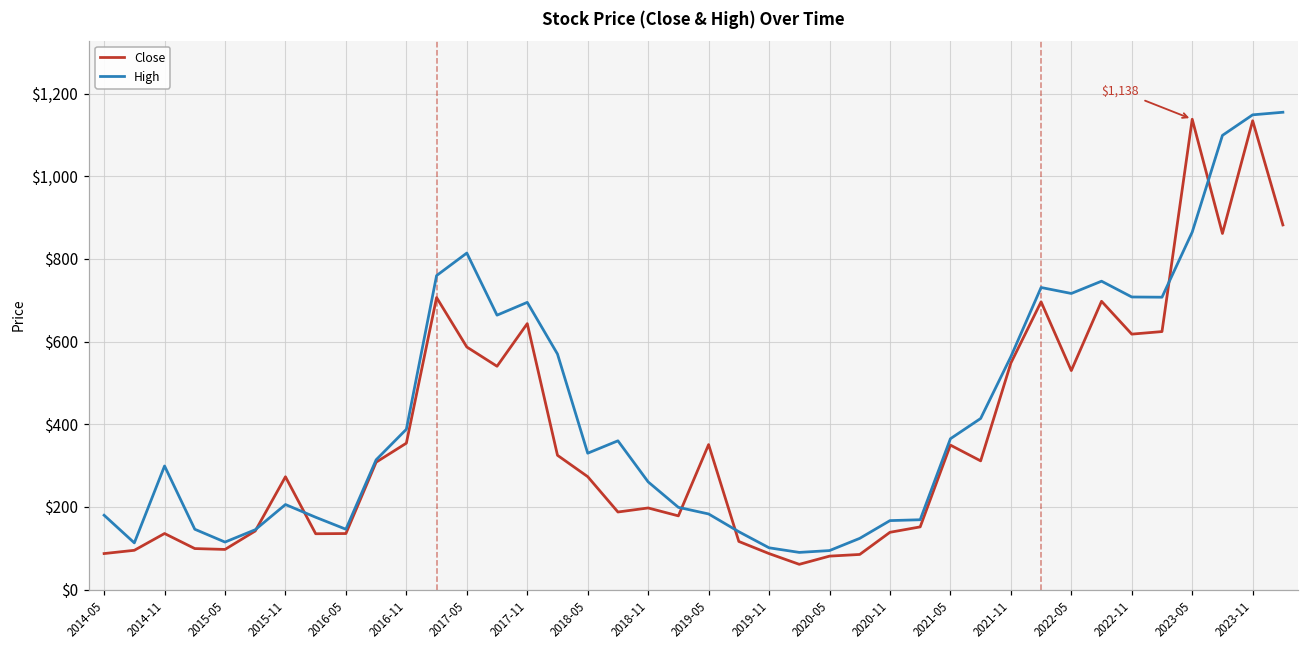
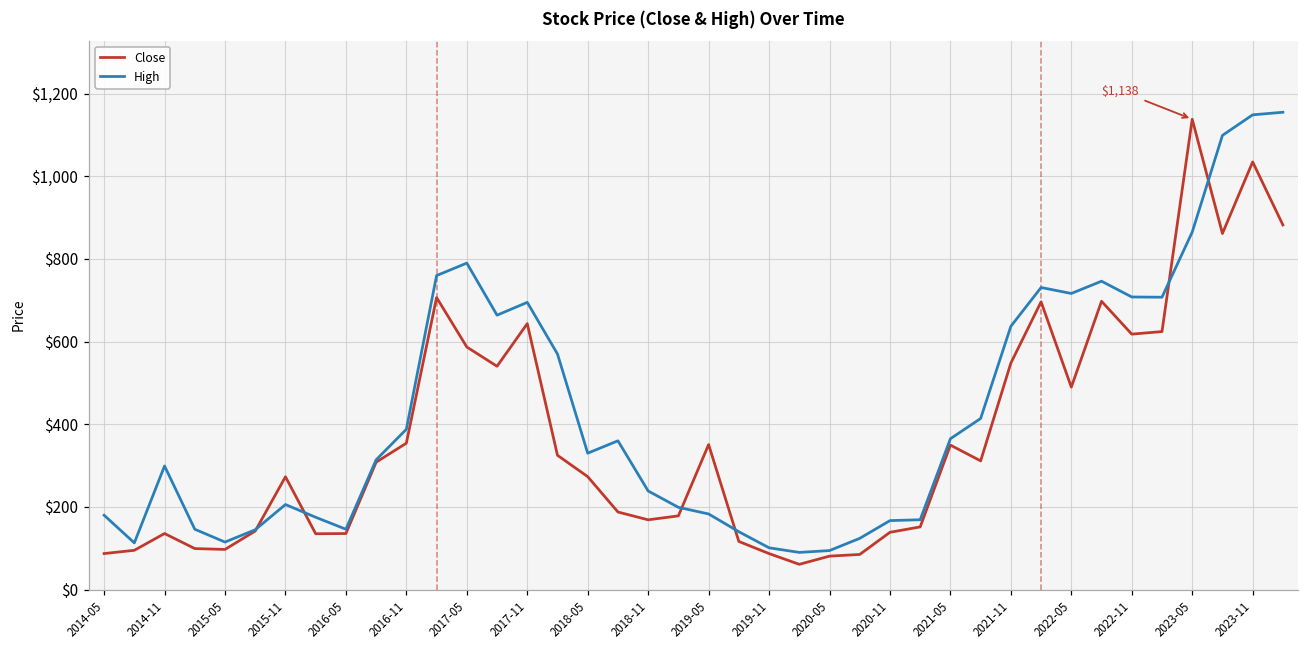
  {
    "Close": {
      "2014-05": "$90",
      "2014-11": "$140",
      "2015-05": "$100",
      "2015-11": "$270",
      "2016-05": "$140",
      "2016-11": "$350",
      "2017-05": "$590",
      "2017-11": "$640",
      "2018-05": "$270",
-     "2018-11": "$200",
+     "2018-11": "$170",
      "2019-05": "$350",
      "2019-11": "$90",
      "2020-05": "$80",
      "2020-11": "$140",
      "2021-05": "$350",
      "2021-11": "$550",
-     "2022-05": "$530",
+     "2022-05": "$490",
      "2022-11": "$620",
-     "2023-11": "$1,130"
+     "2023-11": "$1,030"
    },
    "High": {
      "2014-05": "$180",
      "2014-11": "$300",
      "2015-05": "$110",
      "2015-11": "$210",
      "2016-05": "$150",
      "2016-11": "$390",
-     "2017-05": "$810",
+     "2017-05": "$790",
      "2017-11": "$700",
      "2018-05": "$330",
-     "2018-11": "$260",
+     "2018-11": "$240",
      "2019-05": "$180",
      "2019-11": "$100",
      "2020-05": "$90",
      "2020-11": "$170",
      "2021-05": "$370",
-     "2021-11": "$560",
+     "2021-11": "$640",
      "2022-05": "$720",
      "2022-11": "$710",
      "2023-05": "$860",
      "2023-11": "$1,150"
    }
  }
